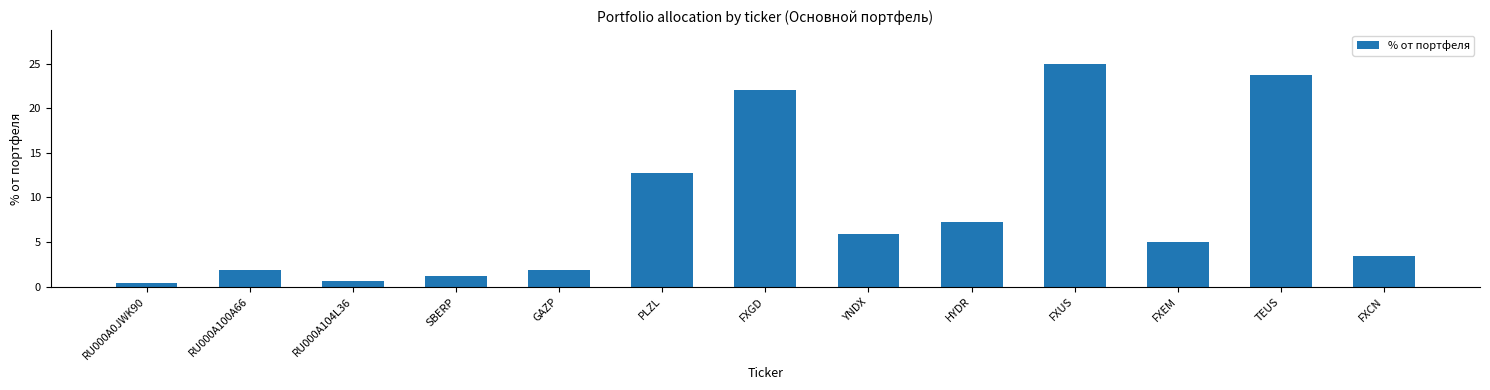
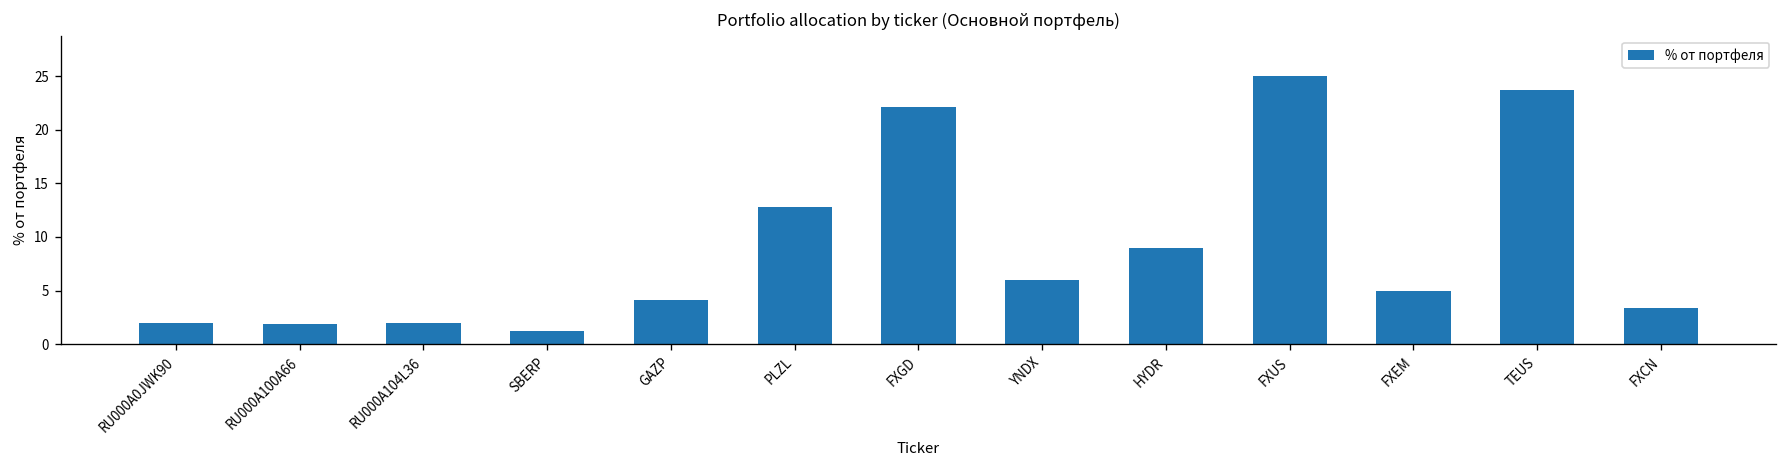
  {
-   "RU000A0JWK90": 0,
+   "RU000A0JWK90": 2,
    "RU000A100A66": 2,
-   "RU000A104L36": 1,
+   "RU000A104L36": 2,
    "SBERP": 1,
-   "GAZP": 2,
+   "GAZP": 4,
    "PLZL": 13,
    "FXGD": 22,
    "YNDX": 6,
-   "HYDR": 7,
+   "HYDR": 9,
    "FXUS": 25,
    "FXEM": 5,
    "TEUS": 24,
    "FXCN": 3
  }
